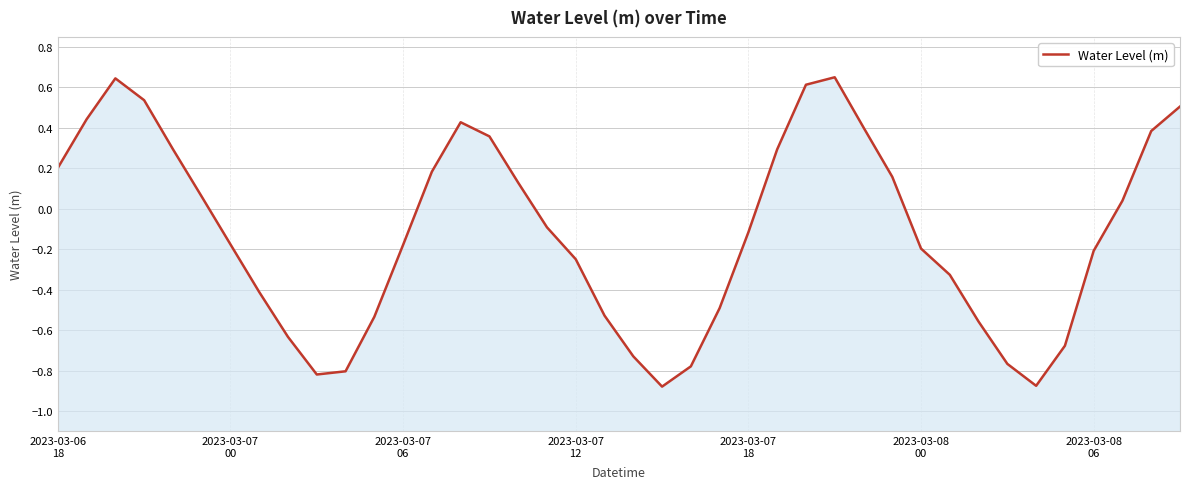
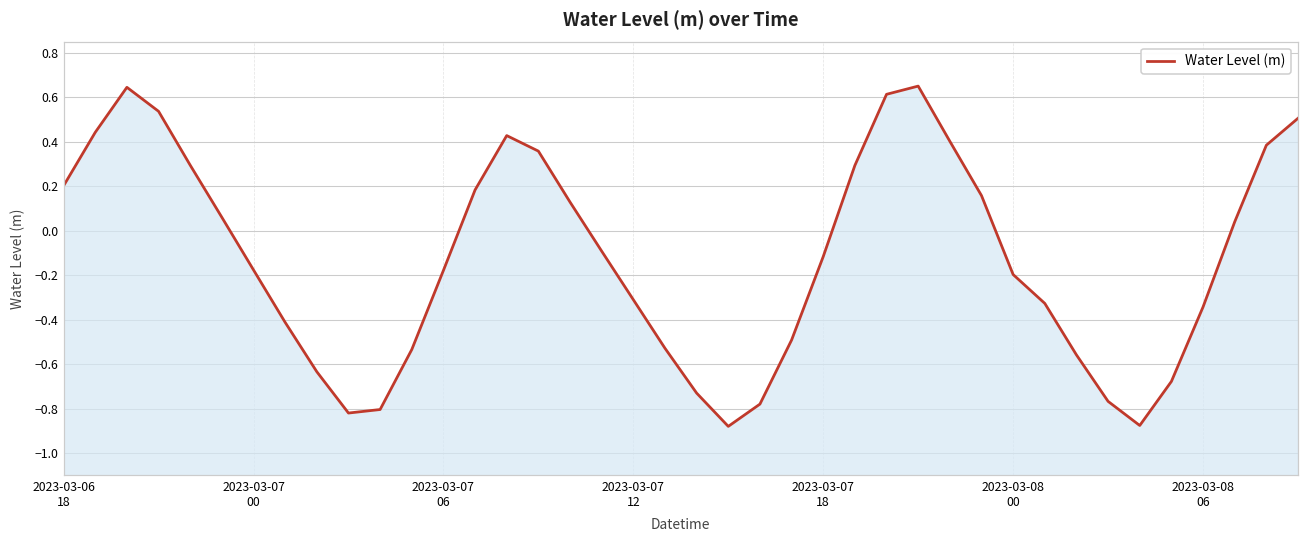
  {
    "2023-03-06 18": 0.20,
    "2023-03-07 00": -0.18,
    "2023-03-07 06": -0.18,
-   "2023-03-07 12": -0.25,
+   "2023-03-07 12": -0.31,
    "2023-03-07 18": -0.12,
    "2023-03-08 00": -0.20,
-   "2023-03-08 06": -0.21
+   "2023-03-08 06": -0.34
  }
